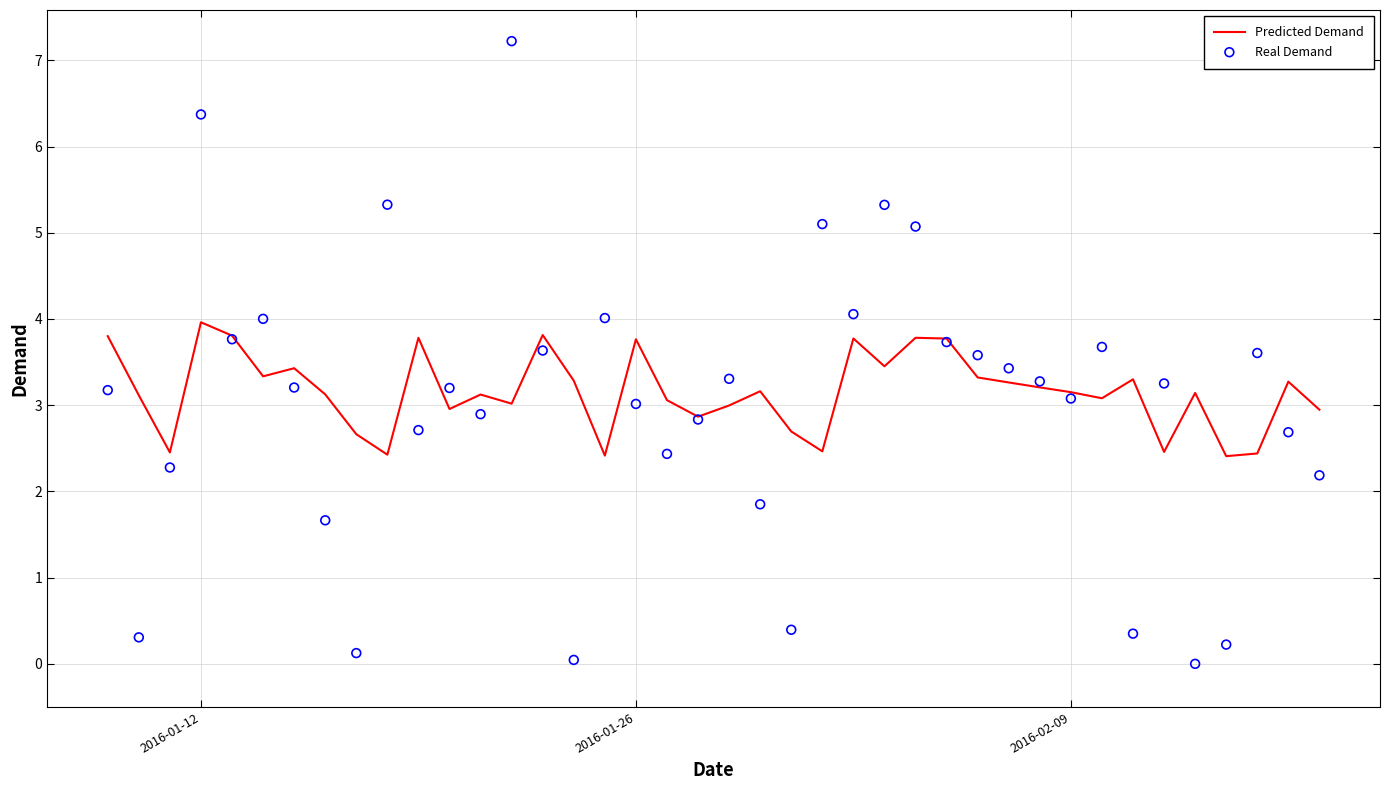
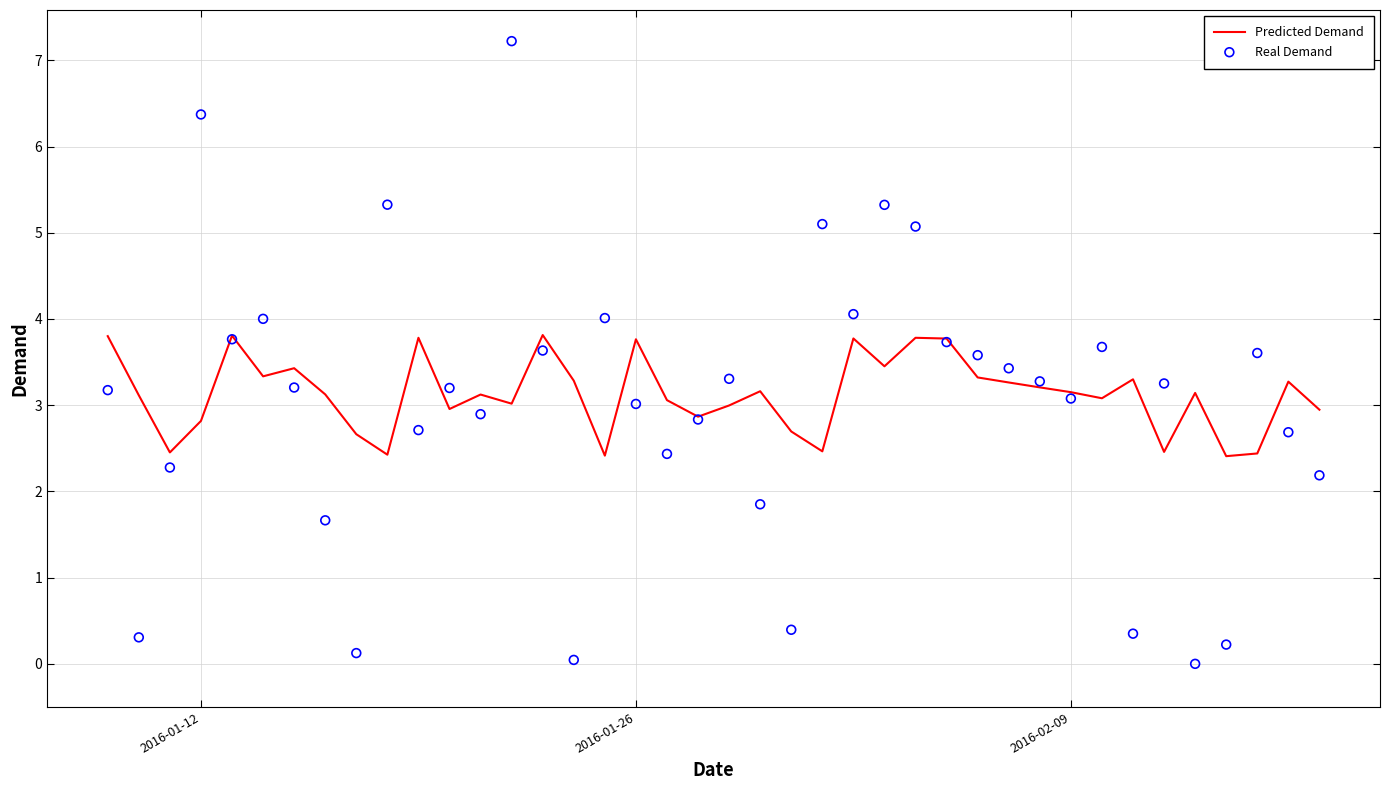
  {
    "Predicted Demand": {
-     "2016-01-12": 4.0,
+     "2016-01-12": 2.8,
      "2016-01-26": 3.8,
      "2016-02-09": 3.2
    }
  }
